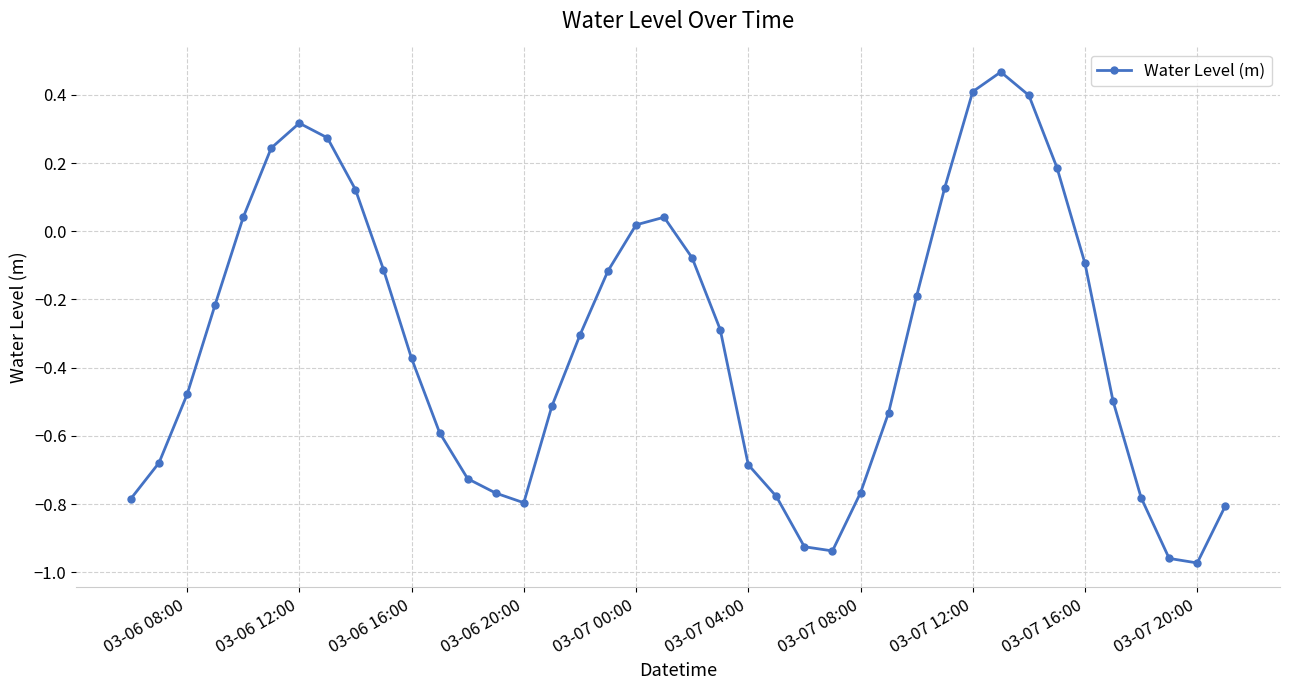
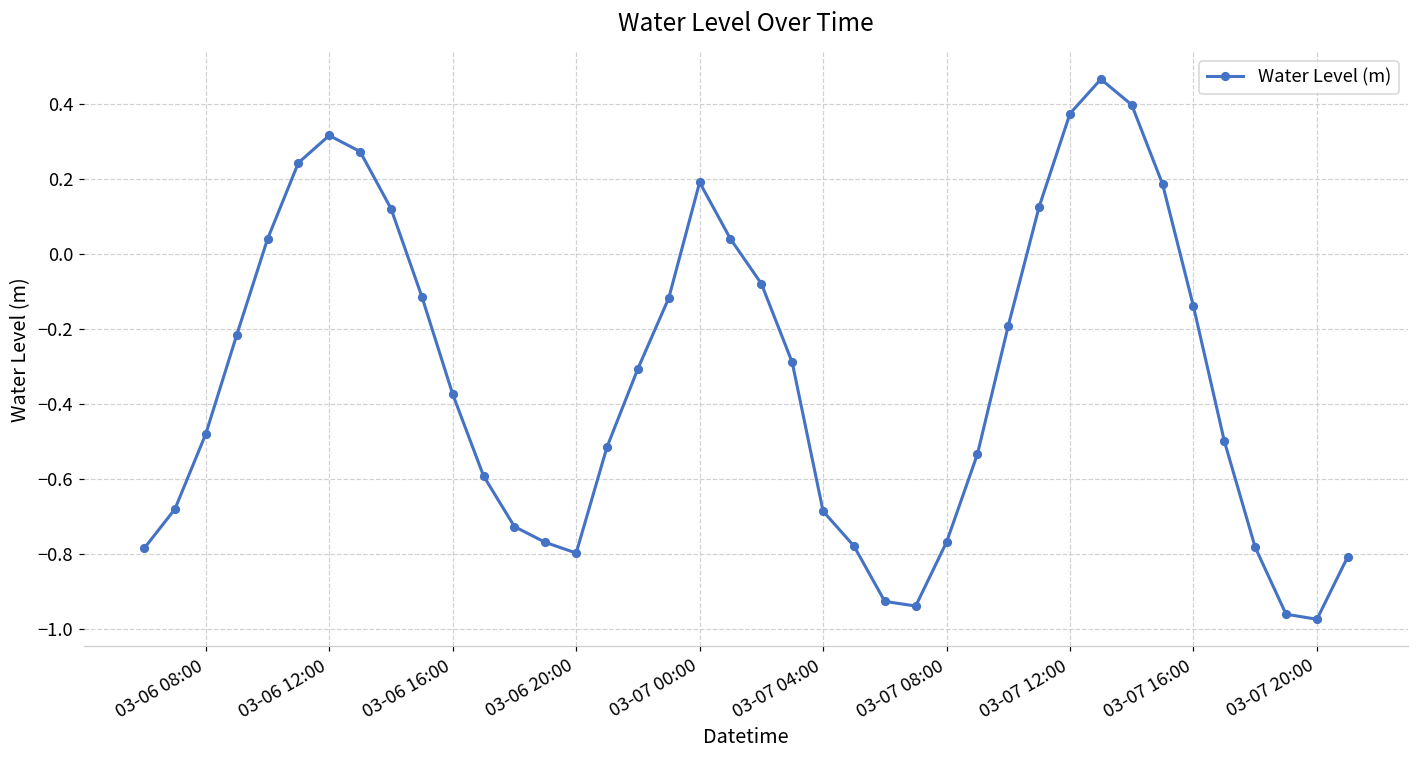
  {
    "03-06 08:00": -0.48,
    "03-06 12:00": 0.32,
    "03-06 16:00": -0.37,
    "03-06 20:00": -0.80,
-   "03-07 00:00": 0.02,
+   "03-07 00:00": 0.19,
    "03-07 04:00": -0.68,
    "03-07 08:00": -0.77,
-   "03-07 12:00": 0.41,
-   "03-07 16:00": -0.09,
+   "03-07 12:00": 0.38,
+   "03-07 16:00": -0.14,
    "03-07 20:00": -0.97
  }
